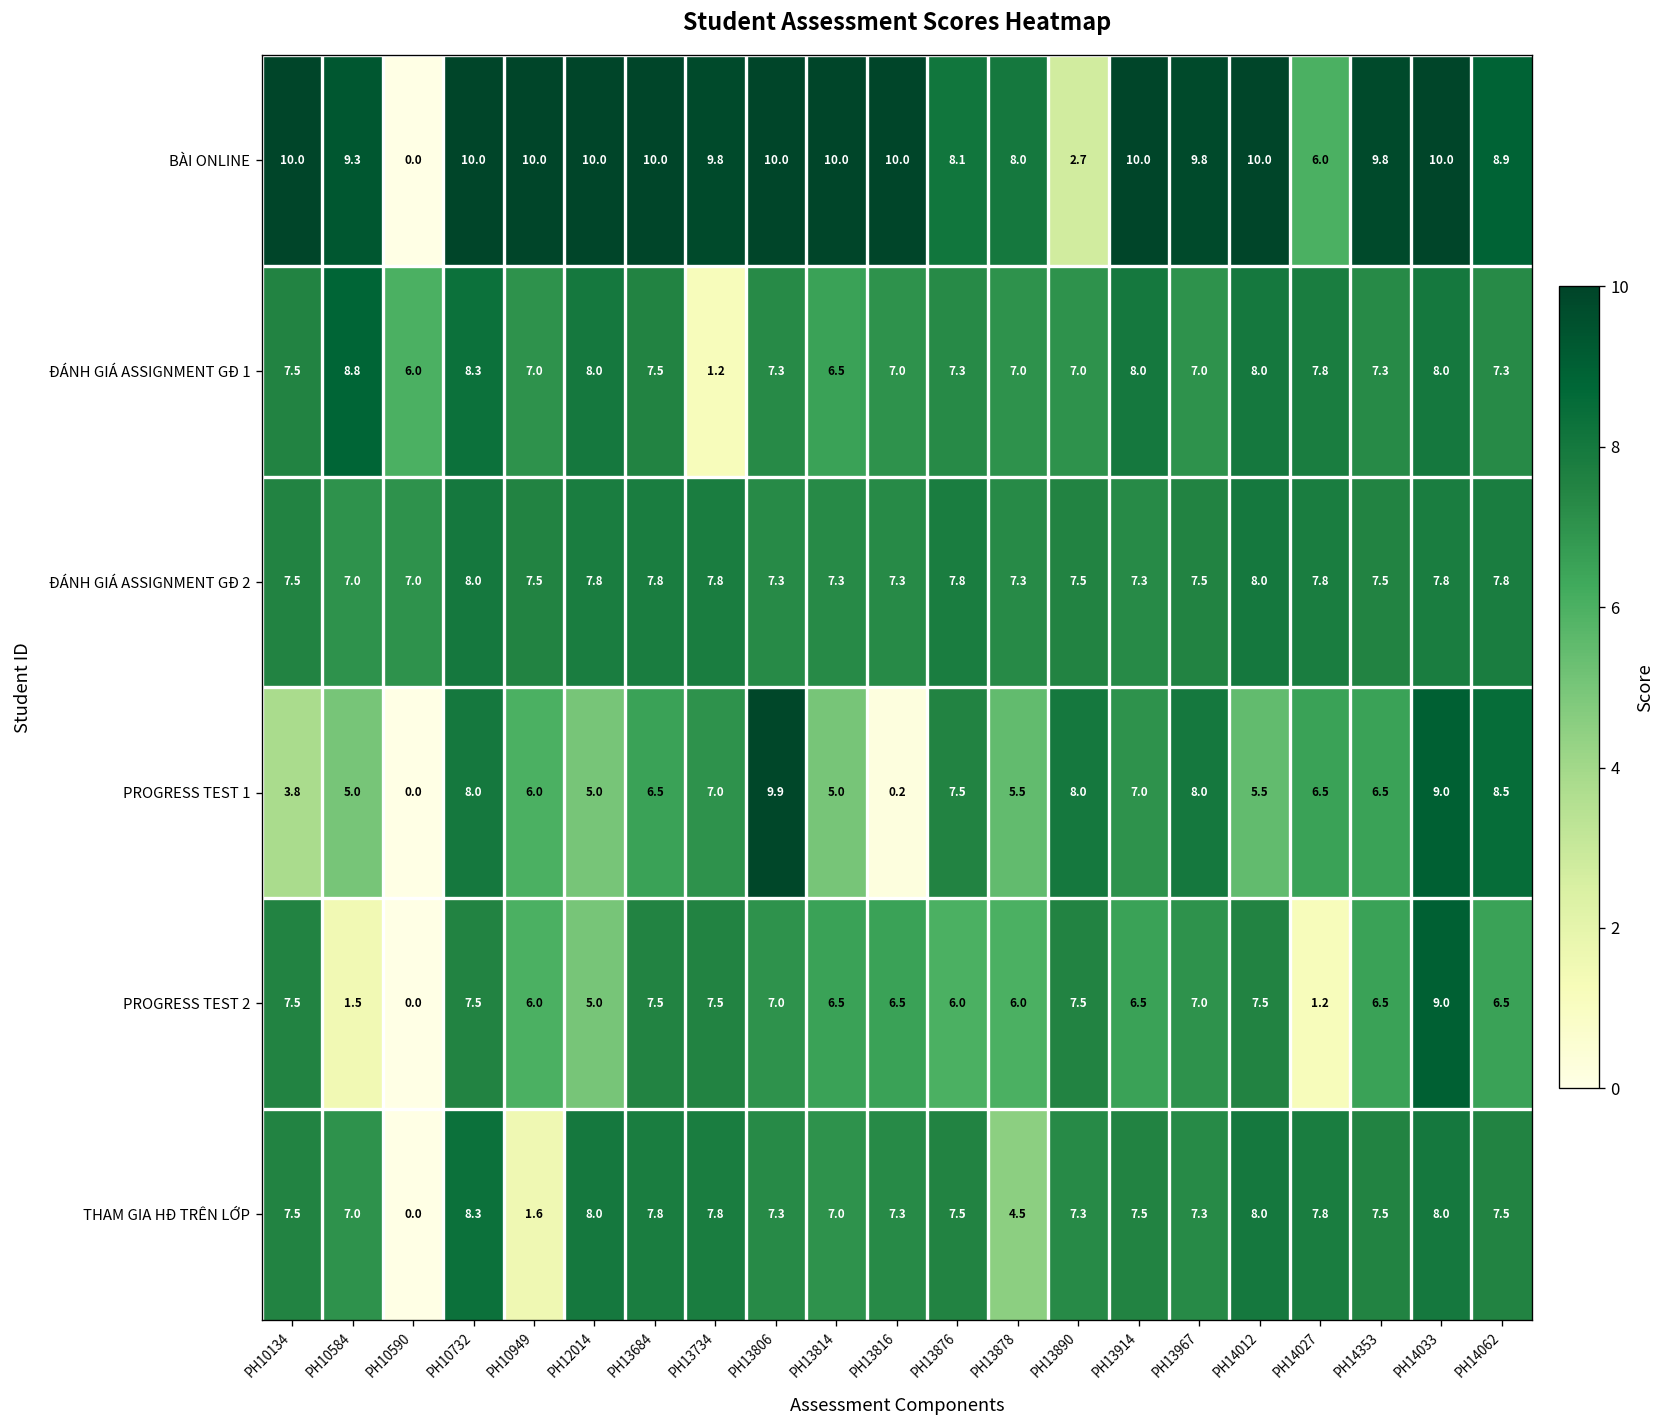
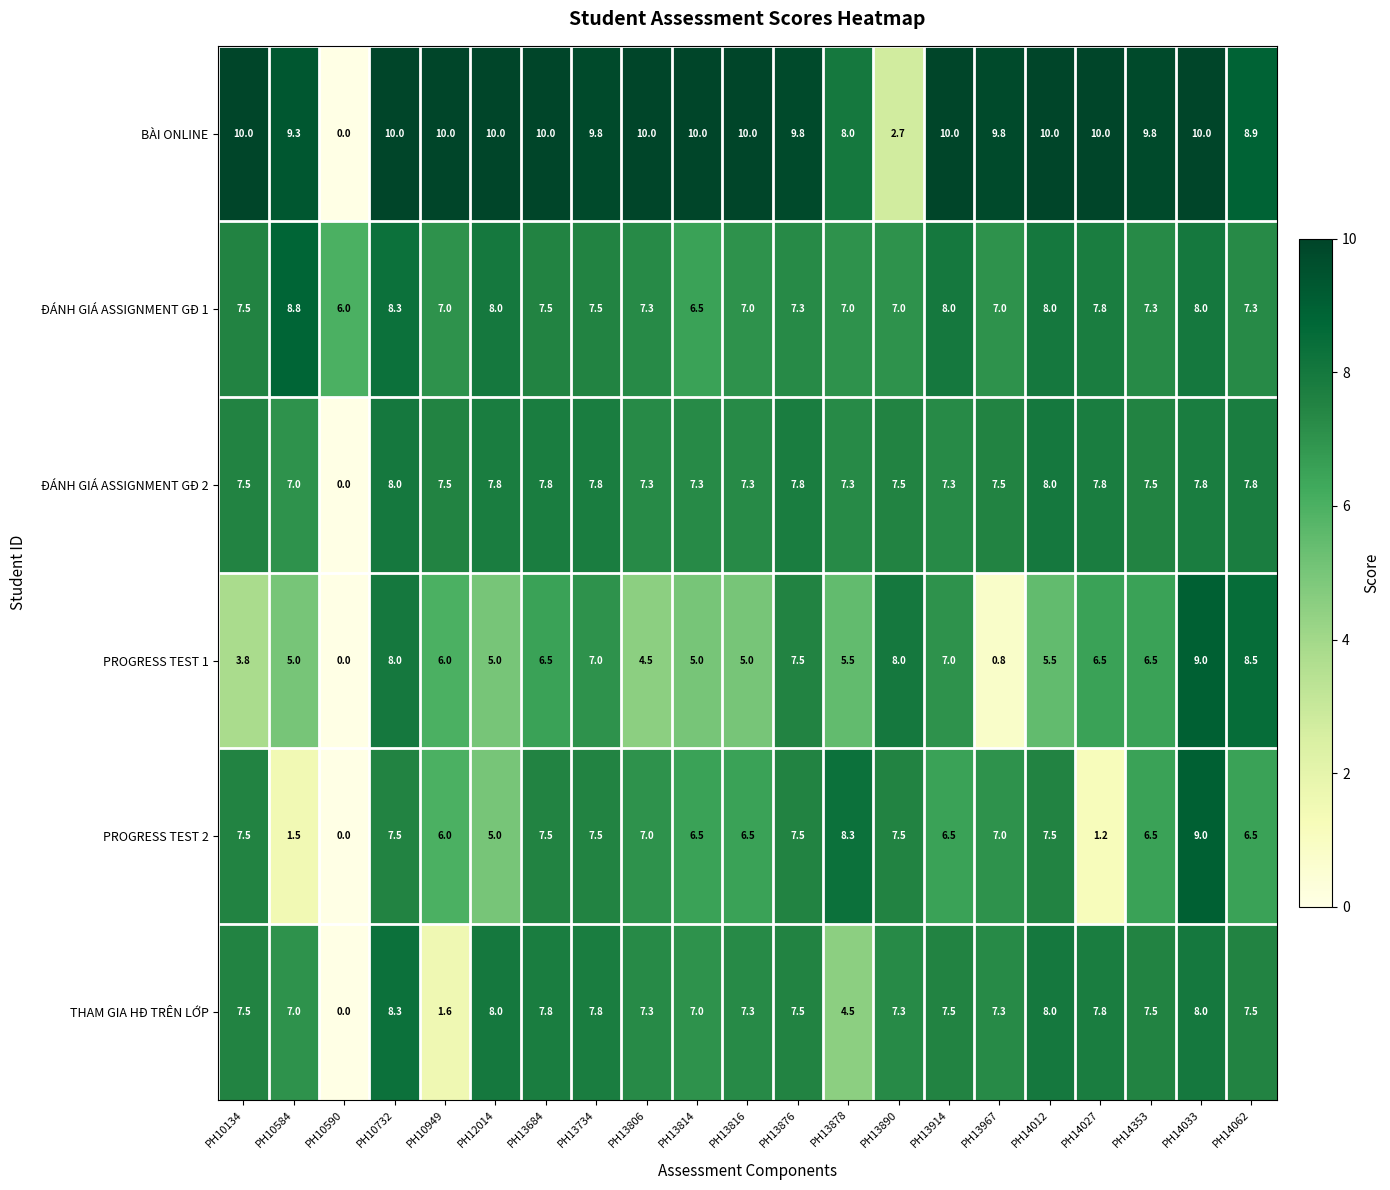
  {
    "BÀI ONLINE": {
      "PH10134": 10.0,
      "PH10584": 9.3,
      "PH10590": 0.0,
      "PH10732": 10.0,
      "PH10949": 10.0,
      "PH12014": 10.0,
      "PH13684": 10.0,
      "PH13734": 9.8,
      "PH13806": 10.0,
      "PH13814": 10.0,
      "PH13816": 10.0,
-     "PH13876": 8.1,
+     "PH13876": 9.8,
      "PH13878": 8.0,
      "PH13890": 2.7,
      "PH13914": 10.0,
      "PH13967": 9.8,
      "PH14012": 10.0,
-     "PH14027": 6.0,
+     "PH14027": 10.0,
      "PH14353": 9.8,
      "PH14033": 10.0,
      "PH14062": 8.9
    },
    "ĐÁNH GIÁ ASSIGNMENT GĐ 1": {
      "PH10134": 7.5,
      "PH10584": 8.8,
      "PH10590": 6.0,
      "PH10732": 8.3,
      "PH10949": 7.0,
      "PH12014": 8.0,
      "PH13684": 7.5,
-     "PH13734": 1.2,
+     "PH13734": 7.5,
      "PH13806": 7.3,
      "PH13814": 6.5,
      "PH13816": 7.0,
      "PH13876": 7.3,
      "PH13878": 7.0,
      "PH13890": 7.0,
      "PH13914": 8.0,
      "PH13967": 7.0,
      "PH14012": 8.0,
      "PH14027": 7.8,
      "PH14353": 7.3,
      "PH14033": 8.0,
      "PH14062": 7.3
    },
    "ĐÁNH GIÁ ASSIGNMENT GĐ 2": {
      "PH10134": 7.5,
      "PH10584": 7.0,
-     "PH10590": 7.0,
+     "PH10590": 0.0,
      "PH10732": 8.0,
      "PH10949": 7.5,
      "PH12014": 7.8,
      "PH13684": 7.8,
      "PH13734": 7.8,
      "PH13806": 7.3,
      "PH13814": 7.3,
      "PH13816": 7.3,
      "PH13876": 7.8,
      "PH13878": 7.3,
      "PH13890": 7.5,
      "PH13914": 7.3,
      "PH13967": 7.5,
      "PH14012": 8.0,
      "PH14027": 7.8,
      "PH14353": 7.5,
      "PH14033": 7.8,
      "PH14062": 7.8
    },
    "PROGRESS TEST 1": {
      "PH10134": 3.8,
      "PH10584": 5.0,
      "PH10590": 0.0,
      "PH10732": 8.0,
      "PH10949": 6.0,
      "PH12014": 5.0,
      "PH13684": 6.5,
      "PH13734": 7.0,
-     "PH13806": 9.9,
+     "PH13806": 4.5,
      "PH13814": 5.0,
-     "PH13816": 0.2,
+     "PH13816": 5.0,
      "PH13876": 7.5,
      "PH13878": 5.5,
      "PH13890": 8.0,
      "PH13914": 7.0,
-     "PH13967": 8.0,
+     "PH13967": 0.8,
      "PH14012": 5.5,
      "PH14027": 6.5,
      "PH14353": 6.5,
      "PH14033": 9.0,
      "PH14062": 8.5
    },
    "PROGRESS TEST 2": {
      "PH10134": 7.5,
      "PH10584": 1.5,
      "PH10590": 0.0,
      "PH10732": 7.5,
      "PH10949": 6.0,
      "PH12014": 5.0,
      "PH13684": 7.5,
      "PH13734": 7.5,
      "PH13806": 7.0,
      "PH13814": 6.5,
      "PH13816": 6.5,
-     "PH13876": 6.0,
-     "PH13878": 6.0,
+     "PH13876": 7.5,
+     "PH13878": 8.3,
      "PH13890": 7.5,
      "PH13914": 6.5,
      "PH13967": 7.0,
      "PH14012": 7.5,
      "PH14027": 1.2,
      "PH14353": 6.5,
      "PH14033": 9.0,
      "PH14062": 6.5
    },
    "THAM GIA HĐ TRÊN LỚP": {
      "PH10134": 7.5,
      "PH10584": 7.0,
      "PH10590": 0.0,
      "PH10732": 8.3,
      "PH10949": 1.6,
      "PH12014": 8.0,
      "PH13684": 7.8,
      "PH13734": 7.8,
      "PH13806": 7.3,
      "PH13814": 7.0,
      "PH13816": 7.3,
      "PH13876": 7.5,
      "PH13878": 4.5,
      "PH13890": 7.3,
      "PH13914": 7.5,
      "PH13967": 7.3,
      "PH14012": 8.0,
      "PH14027": 7.8,
      "PH14353": 7.5,
      "PH14033": 8.0,
      "PH14062": 7.5
    }
  }
